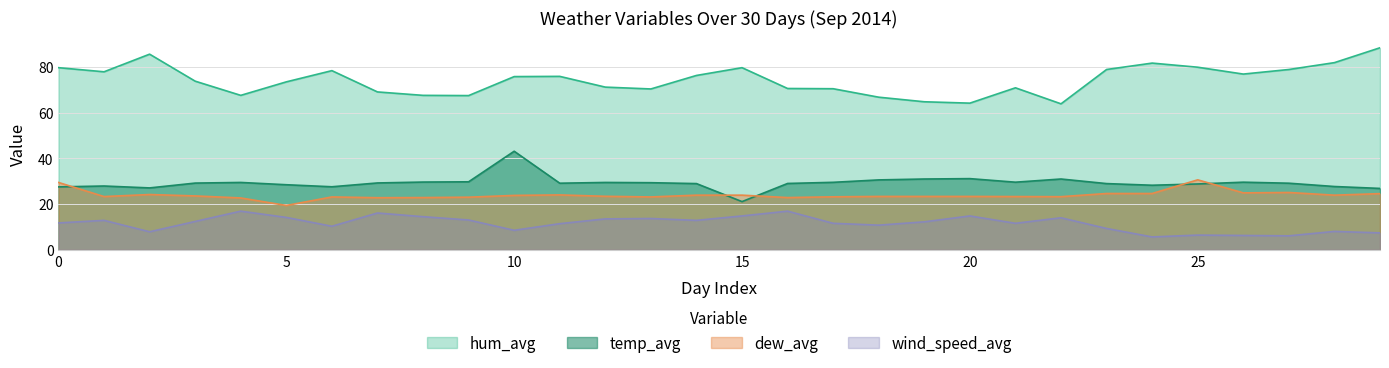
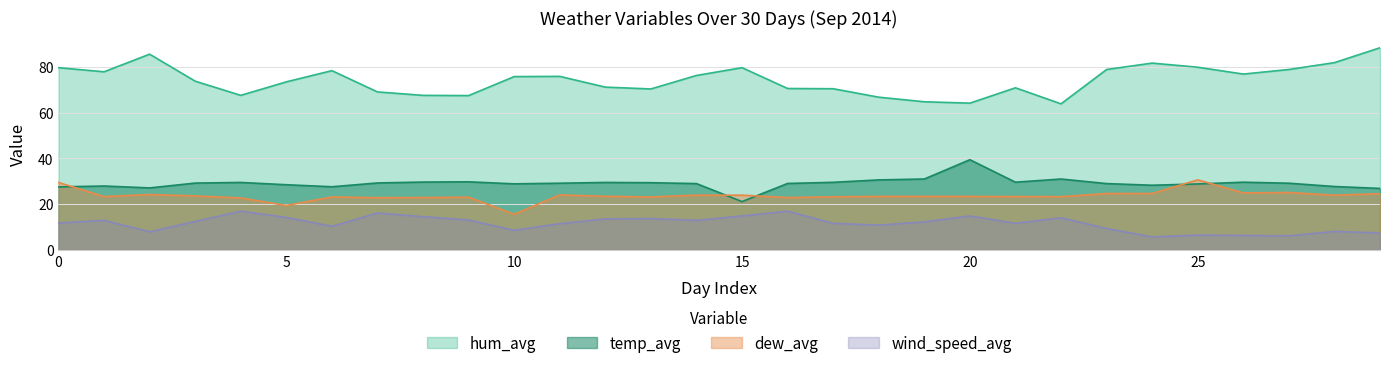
  {
    "temp_avg": {
      "0": 28,
      "5": 28,
-     "10": 43,
+     "10": 29,
      "15": 21,
-     "20": 31,
+     "20": 39,
      "25": 29
    },
    "dew_avg": {
      "0": 29,
      "5": 19,
-     "10": 24,
+     "10": 16,
      "15": 24,
      "20": 23,
      "25": 31
    }
  }
